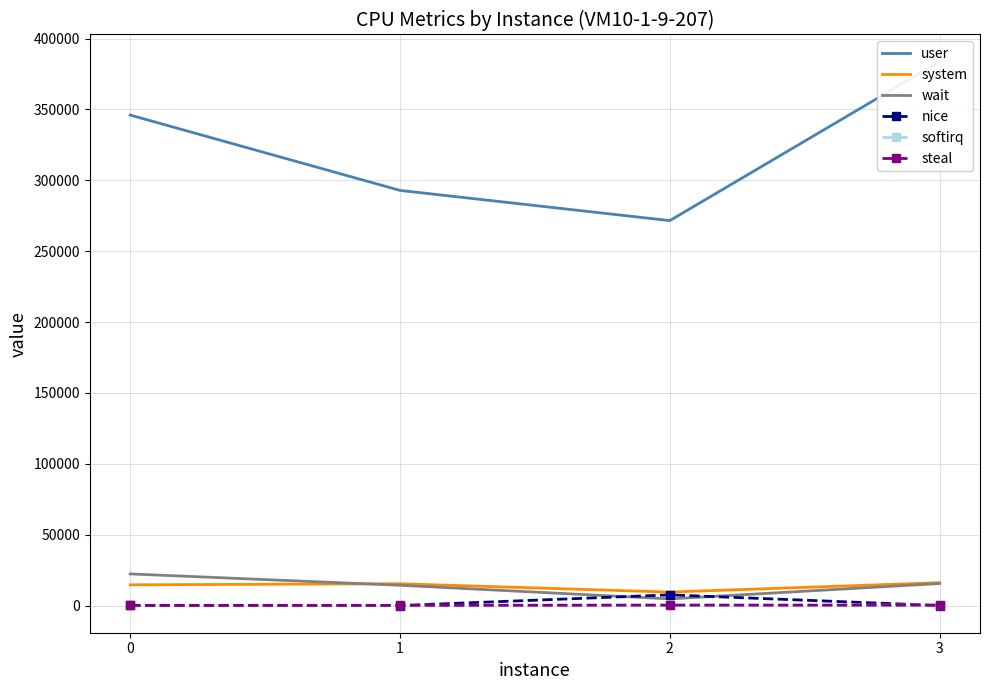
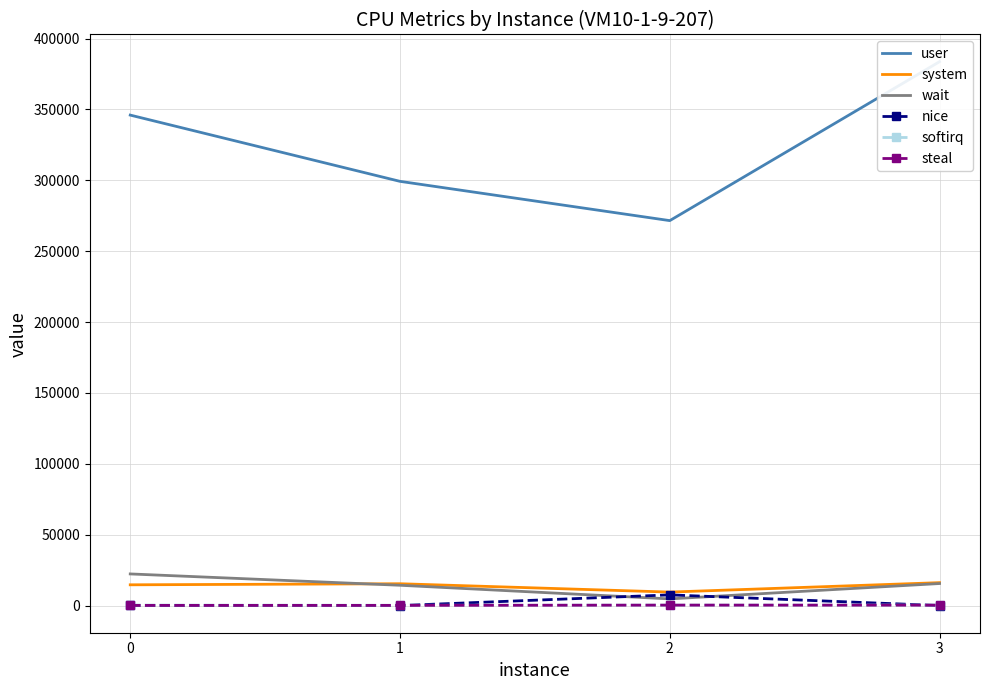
  {
    "user": {
      "0": 346000,
-     "1": 293000,
+     "1": 299000,
      "2": 272000
    },
    "system": {
      "0": 15000,
      "2": 9000
    },
    "wait": {
      "0": 22000,
      "2": 5000
    },
    "nice": {
      "2": 8000
    },
    "steal": {
      "2": 0
    }
  }
